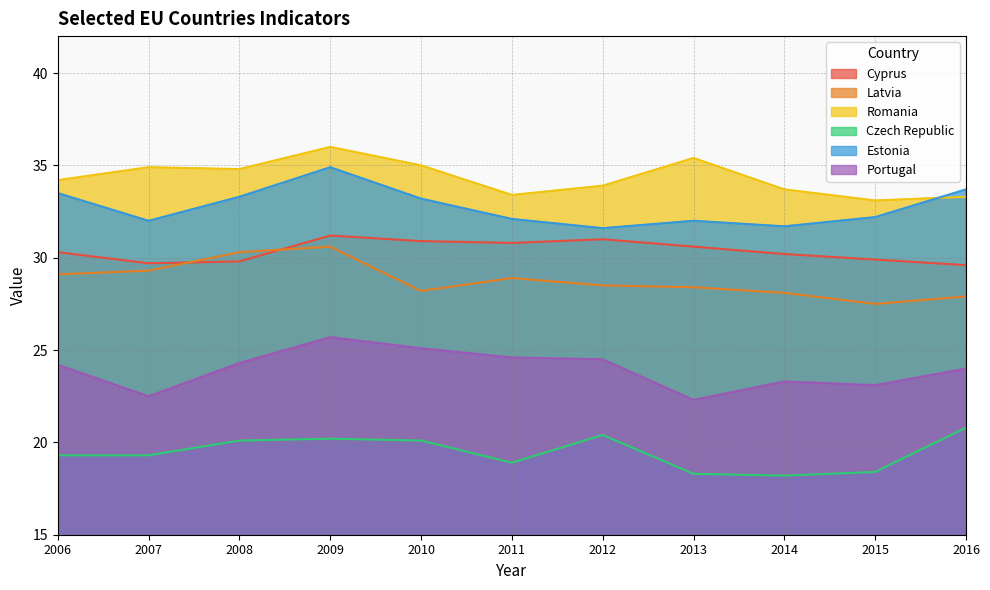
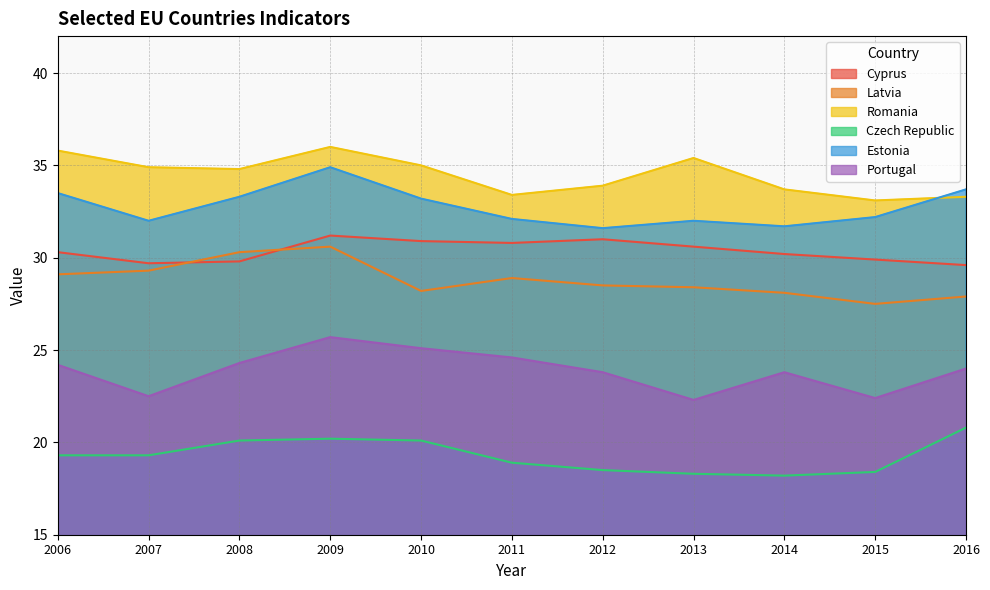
  {
    "Romania": {
-     "2006": 34.2,
+     "2006": 35.8,
      "2007": 34.9,
      "2008": 34.8,
      "2009": 36.0,
      "2010": 35.0,
      "2011": 33.4,
      "2012": 33.9,
      "2013": 35.4,
      "2014": 33.7,
      "2015": 33.1,
      "2016": 33.3
    },
    "Czech Republic": {
      "2006": 19.3,
      "2007": 19.3,
      "2008": 20.1,
      "2009": 20.2,
      "2010": 20.1,
      "2011": 18.9,
-     "2012": 20.4,
+     "2012": 18.5,
      "2013": 18.3,
      "2014": 18.2,
      "2015": 18.4,
      "2016": 20.8
    },
    "Estonia": {
      "2006": 33.5,
      "2007": 32.0,
      "2008": 33.3,
      "2009": 34.9,
      "2010": 33.2,
      "2011": 32.1,
      "2012": 31.6,
      "2013": 32.0,
      "2014": 31.7,
      "2015": 32.2,
      "2016": 33.7
    },
    "Portugal": {
      "2006": 24.2,
      "2007": 22.5,
      "2008": 24.3,
      "2009": 25.7,
      "2010": 25.1,
      "2011": 24.6,
-     "2012": 24.5,
+     "2012": 23.8,
      "2013": 22.3,
-     "2014": 23.3,
-     "2015": 23.1,
+     "2014": 23.8,
+     "2015": 22.4,
      "2016": 24.0
    }
  }
